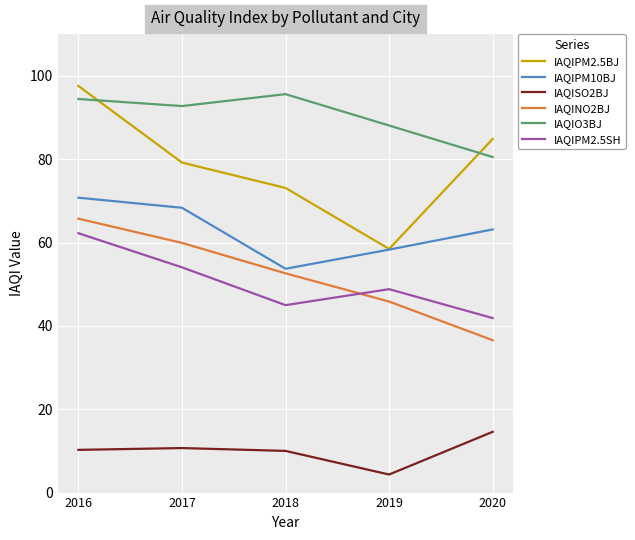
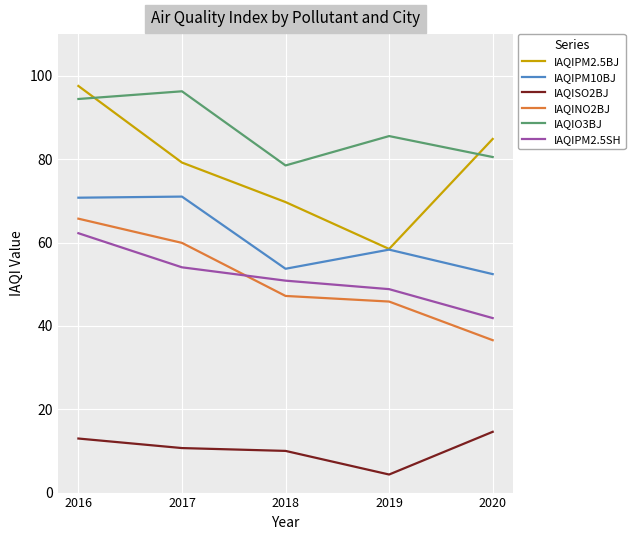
  {
    "IAQIPM2.5BJ": {
      "2016": 98,
      "2017": 79,
-     "2018": 73,
+     "2018": 70,
      "2020": 85
    },
    "IAQIPM10BJ": {
      "2016": 71,
-     "2017": 68,
+     "2017": 71,
      "2018": 54,
-     "2020": 63
+     "2020": 52
    },
    "IAQISO2BJ": {
-     "2016": 10,
+     "2016": 13,
      "2017": 11,
      "2018": 10,
      "2019": 4,
      "2020": 15
    },
    "IAQINO2BJ": {
      "2016": 66,
      "2017": 60,
-     "2018": 53,
+     "2018": 47,
      "2019": 46,
      "2020": 37
    },
    "IAQIO3BJ": {
      "2016": 94,
-     "2017": 93,
-     "2018": 96,
-     "2019": 88,
+     "2017": 96,
+     "2018": 78,
+     "2019": 86,
      "2020": 81
    },
    "IAQIPM2.5SH": {
      "2016": 62,
      "2017": 54,
-     "2018": 45,
+     "2018": 51,
      "2019": 49,
      "2020": 42
    }
  }
